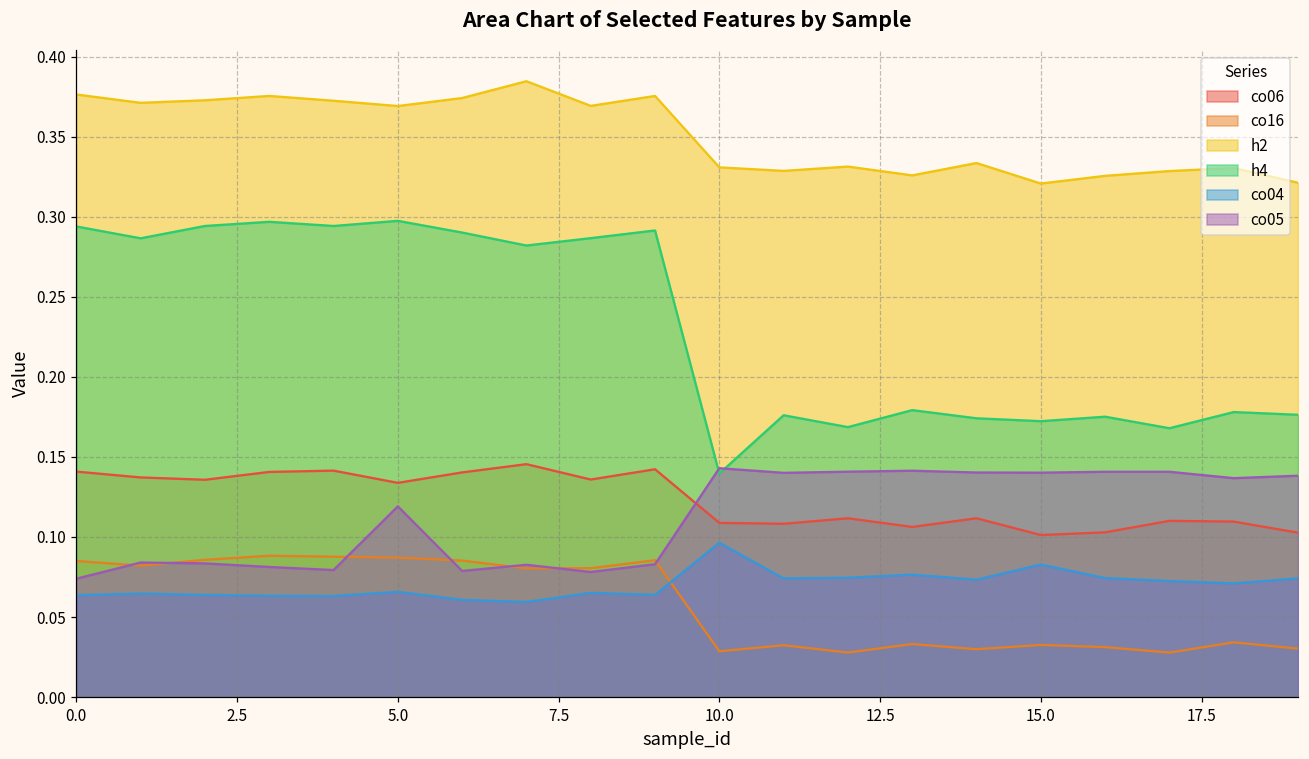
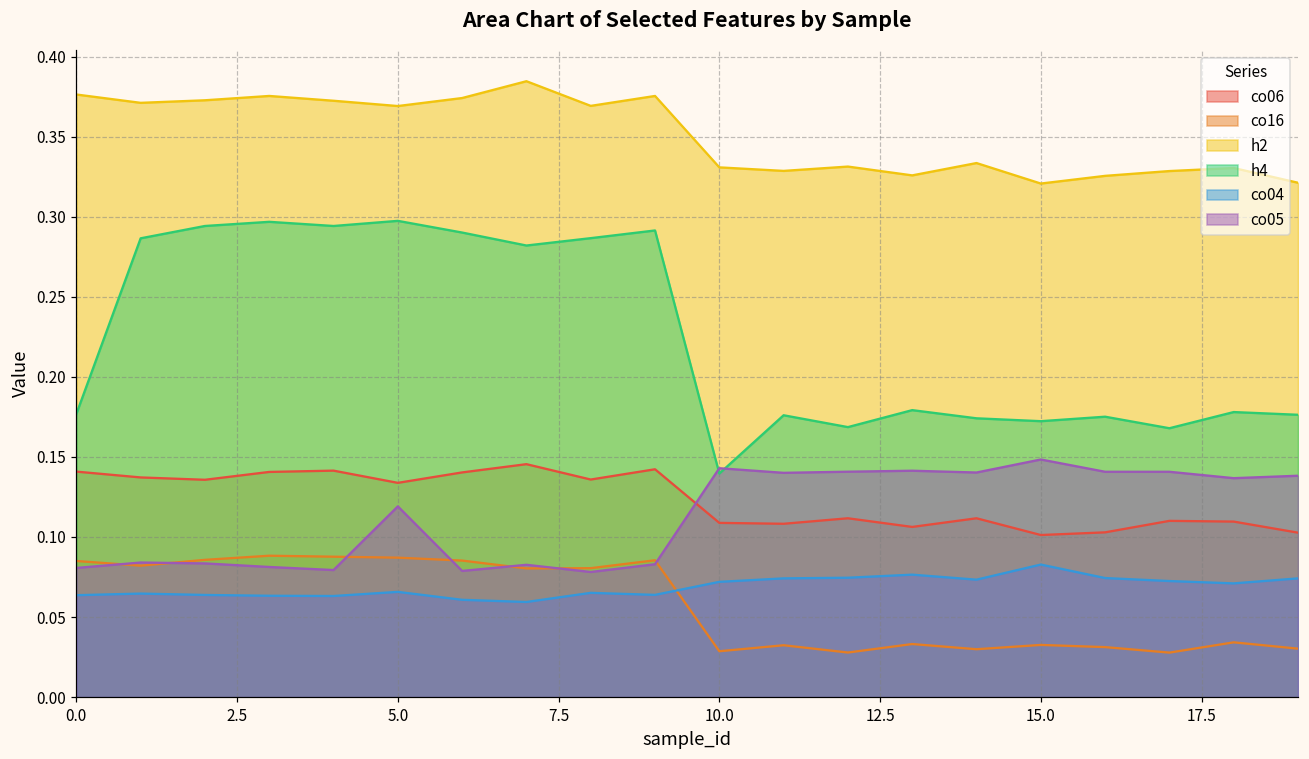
  {
    "h4": {
-     "0.0": 0.294,
+     "0.0": 0.177,
      "5.0": 0.297,
      "10.0": 0.140,
      "15.0": 0.172
    },
    "co04": {
      "0.0": 0.064,
      "5.0": 0.066,
-     "10.0": 0.096,
+     "10.0": 0.072,
      "15.0": 0.083
    },
    "co05": {
-     "0.0": 0.074,
+     "0.0": 0.081,
      "5.0": 0.119,
      "10.0": 0.143,
-     "15.0": 0.140
+     "15.0": 0.148
    }
  }
